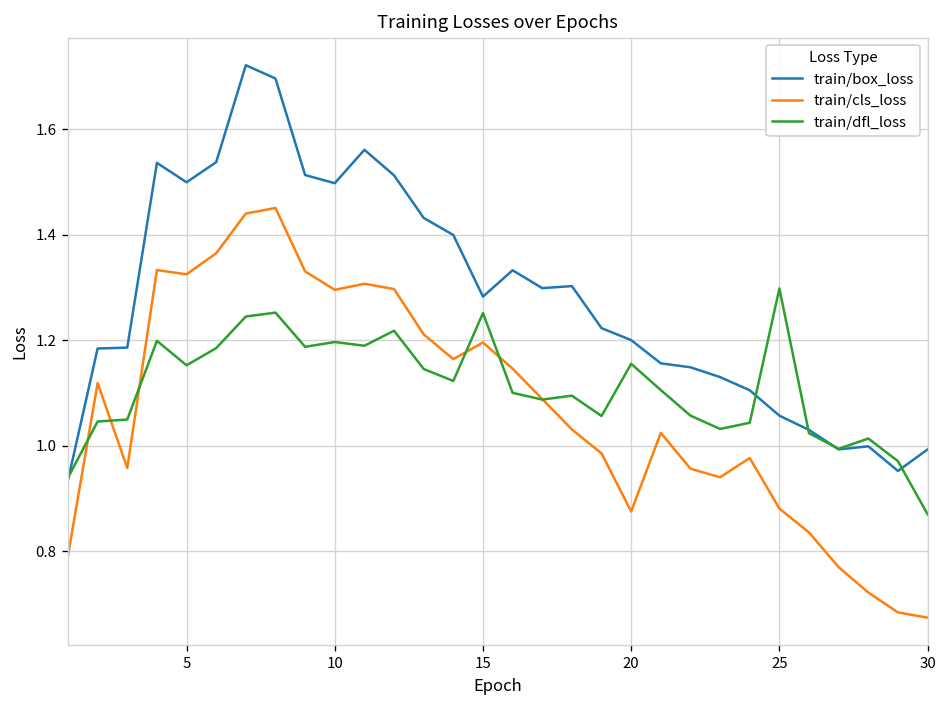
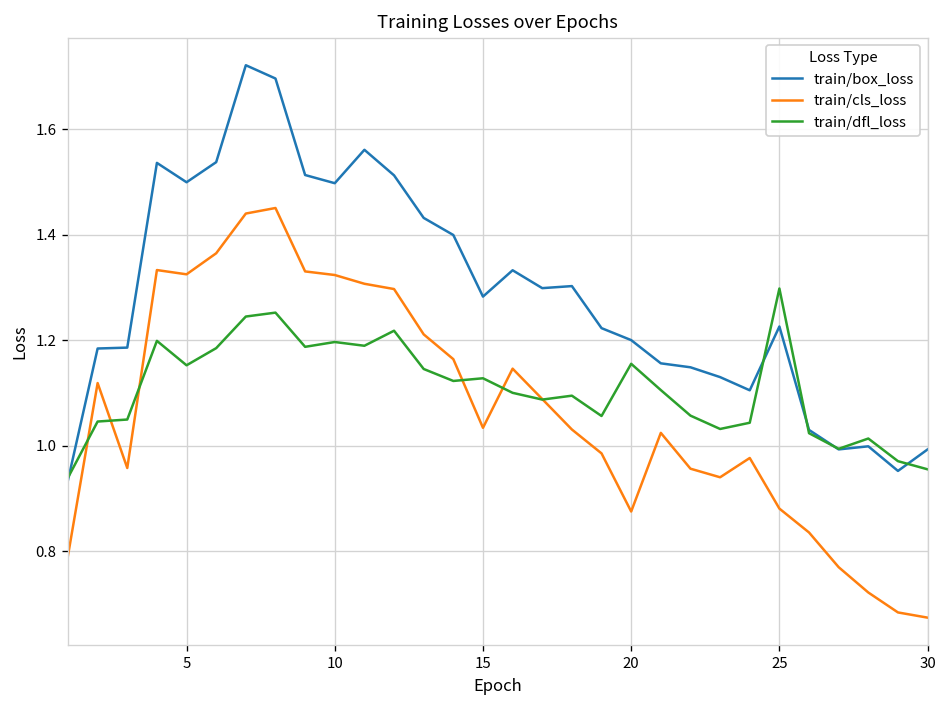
  {
    "train/box_loss": {
      "5": 1.50,
      "10": 1.50,
      "15": 1.28,
      "20": 1.20,
-     "25": 1.06,
+     "25": 1.23,
      "30": 0.99
    },
    "train/cls_loss": {
      "5": 1.32,
-     "10": 1.30,
-     "15": 1.20,
+     "10": 1.32,
+     "15": 1.03,
      "20": 0.88,
      "25": 0.88,
      "30": 0.67
    },
    "train/dfl_loss": {
      "5": 1.15,
      "10": 1.20,
-     "15": 1.25,
+     "15": 1.13,
      "20": 1.16,
      "25": 1.30,
-     "30": 0.87
+     "30": 0.96
    }
  }
